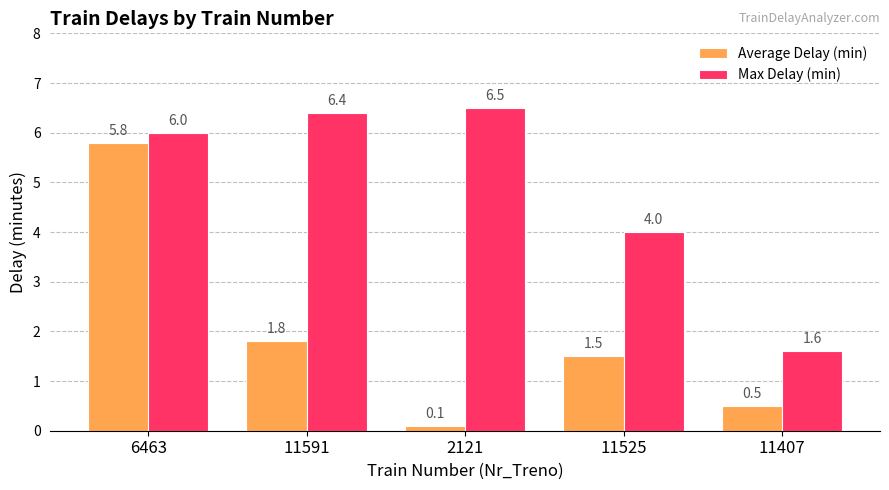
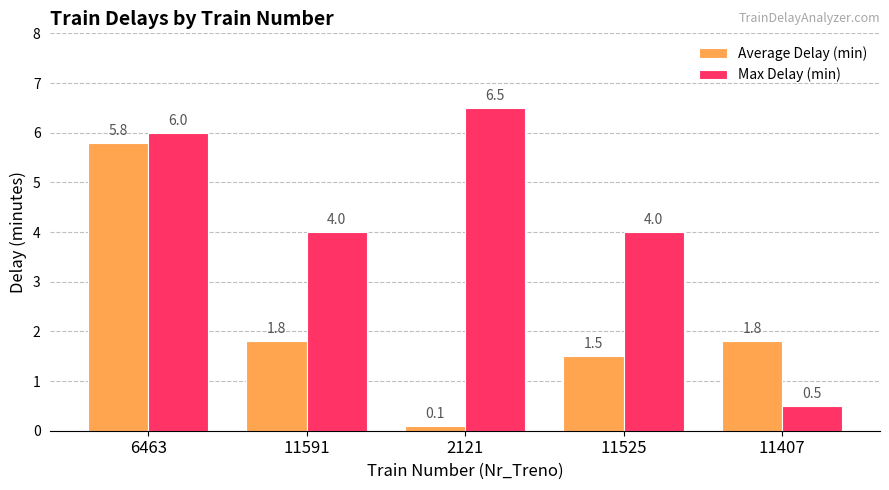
  {
    "Average Delay (min)": {
      "6463": 5.8,
      "11591": 1.8,
      "2121": 0.1,
      "11525": 1.5,
-     "11407": 0.5
+     "11407": 1.8
    },
    "Max Delay (min)": {
      "6463": 6.0,
-     "11591": 6.4,
+     "11591": 4.0,
      "2121": 6.5,
      "11525": 4.0,
-     "11407": 1.6
+     "11407": 0.5
    }
  }
